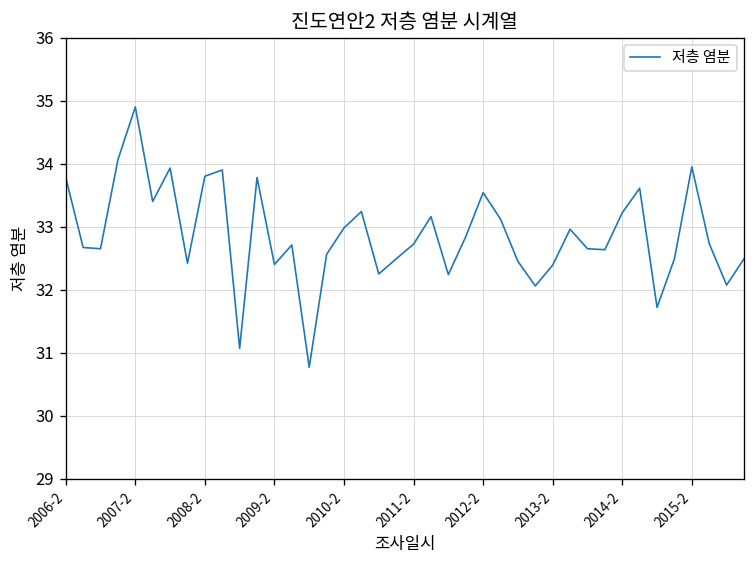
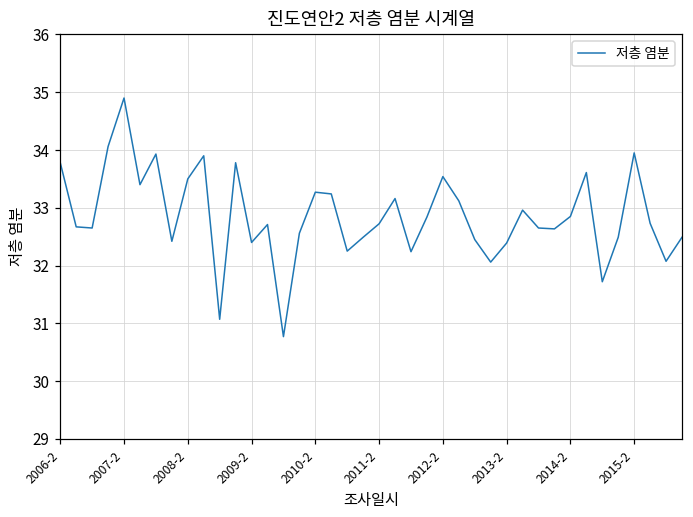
  {
    "2006-2": 33.8,
    "2007-2": 34.9,
-   "2008-2": 33.8,
+   "2008-2": 33.5,
    "2009-2": 32.4,
-   "2010-2": 33.0,
+   "2010-2": 33.3,
    "2011-2": 32.7,
    "2012-2": 33.5,
    "2013-2": 32.4,
-   "2014-2": 33.2,
+   "2014-2": 32.9,
    "2015-2": 34.0
  }
